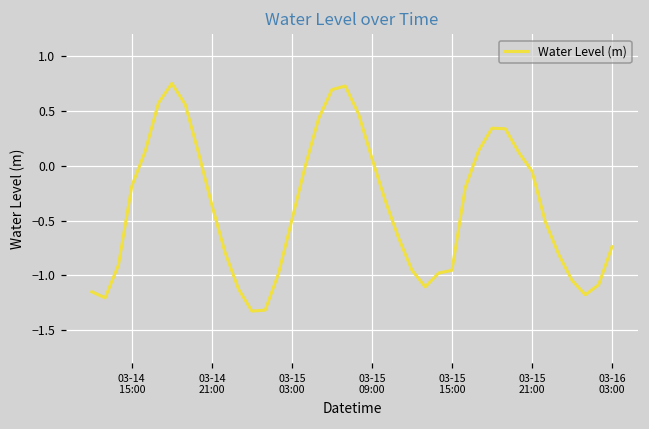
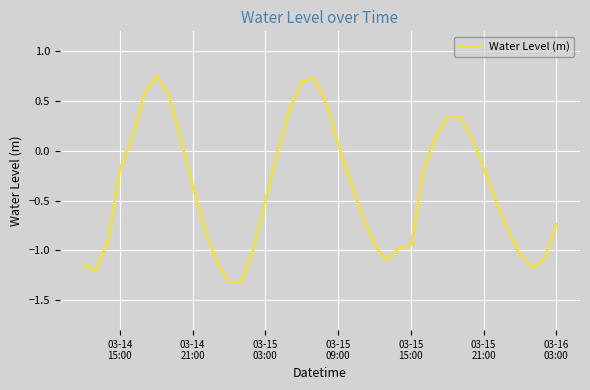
  {
    "03-14 15:00": -0.2,
    "03-14 21:00": -0.4,
    "03-15 03:00": -0.5,
    "03-15 09:00": 0.1,
    "03-15 15:00": -1.0,
-   "03-15 21:00": 0.0,
+   "03-15 21:00": -0.2,
    "03-16 03:00": -0.7
  }
